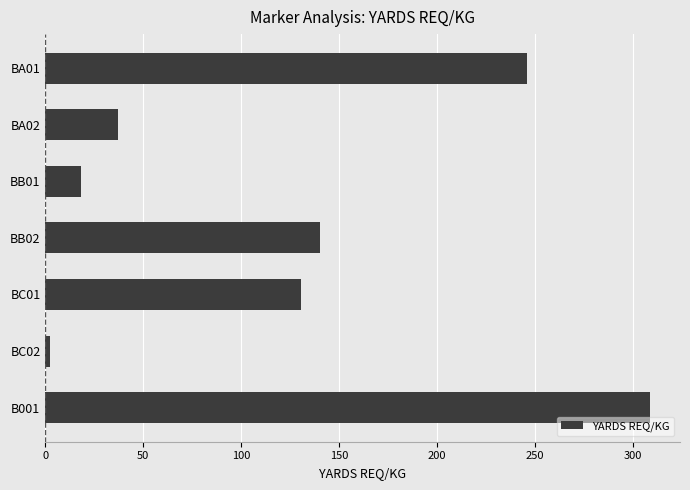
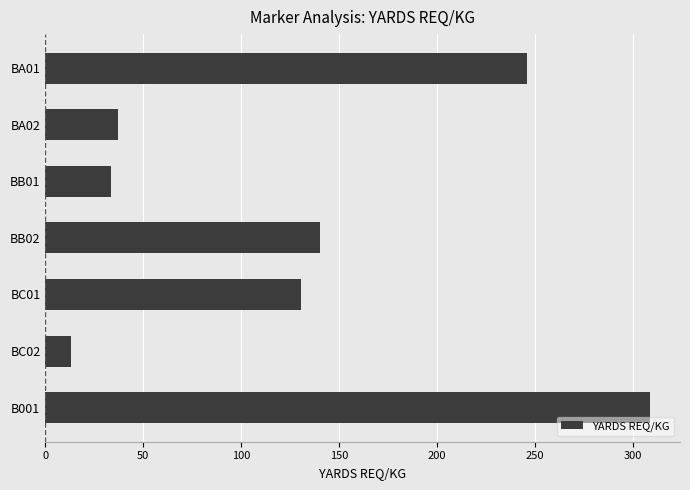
  {
    "BA01": 246,
    "BA02": 37,
-   "BB01": 18,
+   "BB01": 34,
    "BB02": 140,
    "BC01": 131,
-   "BC02": 2,
+   "BC02": 13,
    "B001": 309
  }
